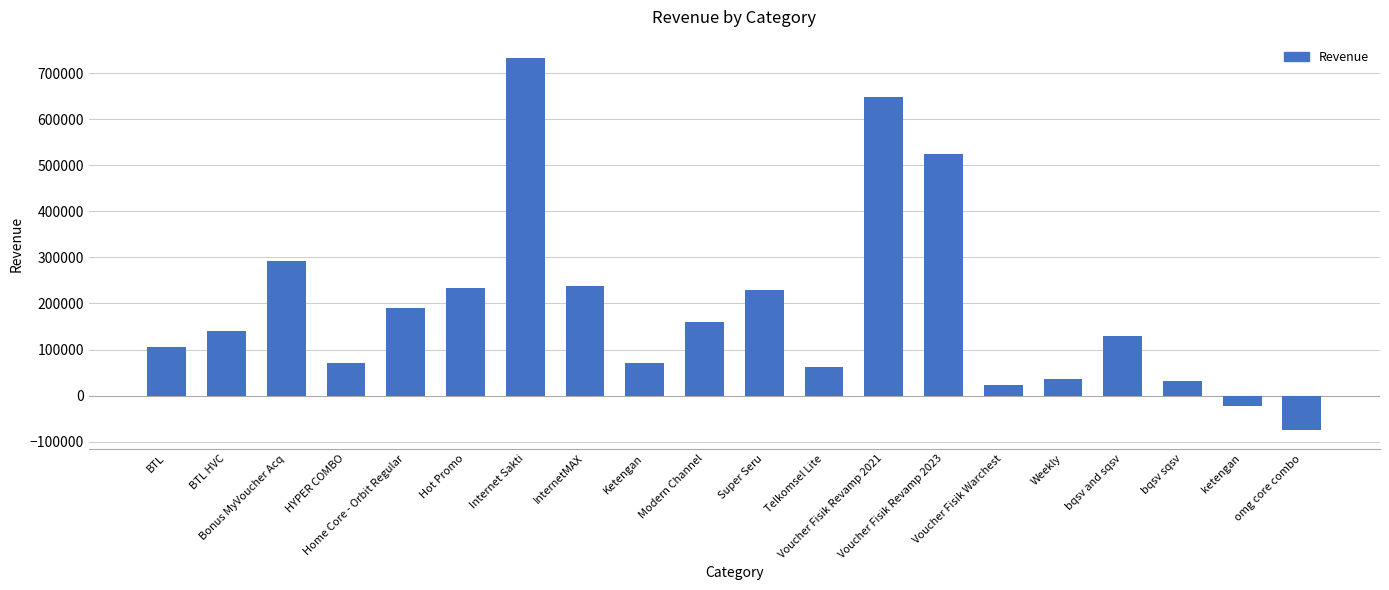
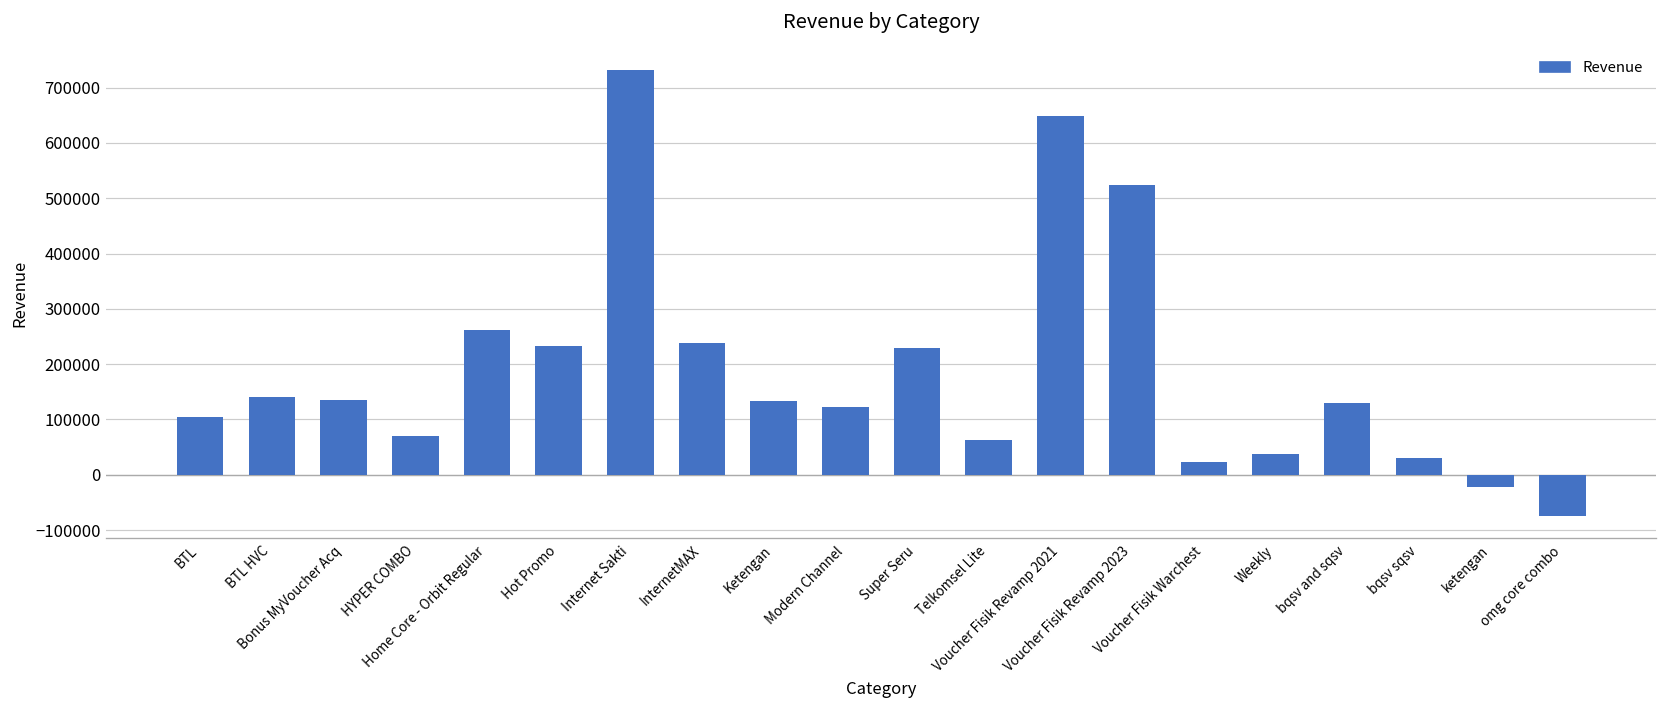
  {
    "BTL": 100000,
    "BTL HVC": 140000,
-   "Bonus MyVoucher Acq": 290000,
+   "Bonus MyVoucher Acq": 130000,
    "HYPER COMBO": 70000,
-   "Home Core - Orbit Regular": 190000,
+   "Home Core - Orbit Regular": 260000,
    "Hot Promo": 230000,
    "Internet Sakti": 730000,
    "InternetMAX": 240000,
-   "Ketengan": 70000,
-   "Modern Channel": 160000,
+   "Ketengan": 130000,
+   "Modern Channel": 120000,
    "Super Seru": 230000,
    "Telkomsel Lite": 60000,
    "Voucher Fisik Revamp 2021": 650000,
    "Voucher Fisik Revamp 2023": 520000,
    "Voucher Fisik Warchest": 20000,
    "Weekly": 40000,
    "bqsv and sqsv": 130000,
    "bqsv sqsv": 30000,
    "ketengan": -20000,
    "omg core combo": -70000
  }
